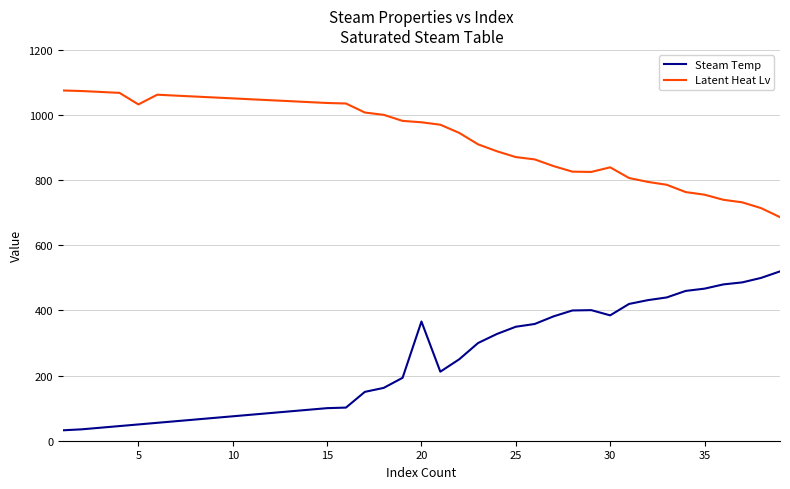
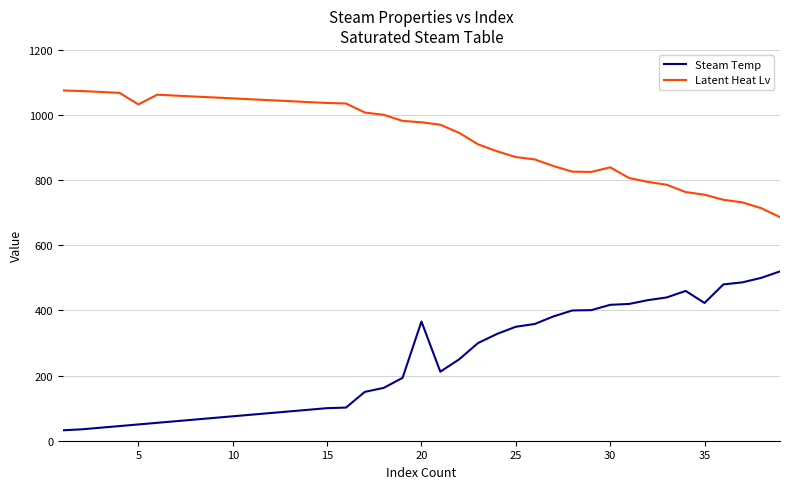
  {
    "Steam Temp": {
      "5": 50,
      "10": 80,
      "15": 100,
      "20": 370,
      "25": 350,
-     "30": 380,
-     "35": 470
+     "30": 420,
+     "35": 420
    },
    "Latent Heat Lv": {
      "5": 1030,
      "10": 1050,
      "15": 1040,
      "20": 980,
      "25": 870,
      "30": 840,
      "35": 760
    }
  }
